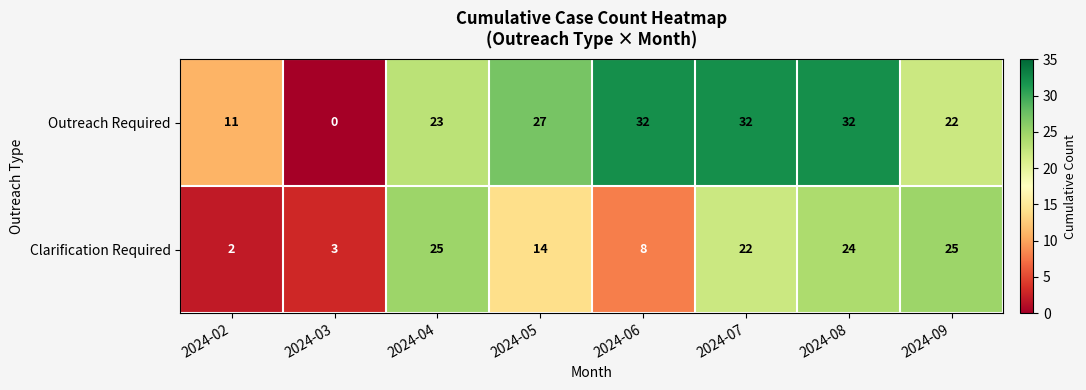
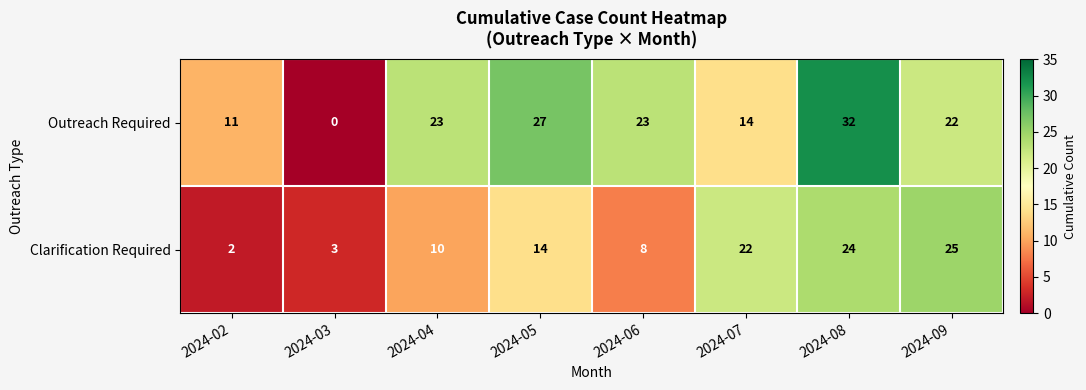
  {
    "Outreach Required": {
      "2024-02": 11,
      "2024-03": 0,
      "2024-04": 23,
      "2024-05": 27,
-     "2024-06": 32,
-     "2024-07": 32,
+     "2024-06": 23,
+     "2024-07": 14,
      "2024-08": 32,
      "2024-09": 22
    },
    "Clarification Required": {
      "2024-02": 2,
      "2024-03": 3,
-     "2024-04": 25,
+     "2024-04": 10,
      "2024-05": 14,
      "2024-06": 8,
      "2024-07": 22,
      "2024-08": 24,
      "2024-09": 25
    }
  }
